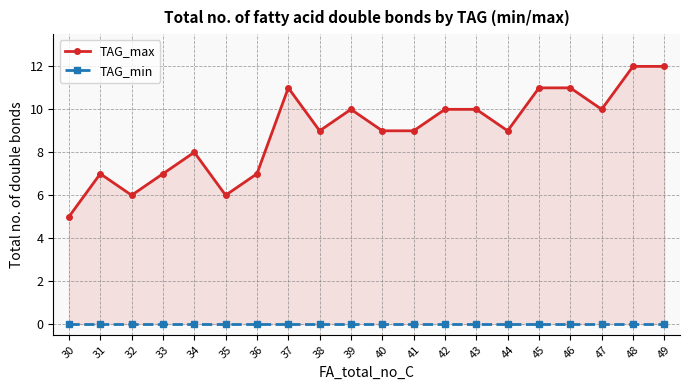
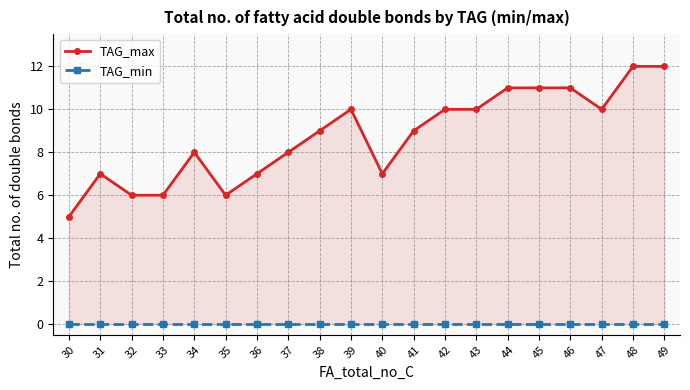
  {
    "TAG_max": {
      "30": 5,
      "31": 7,
      "32": 6,
-     "33": 7,
+     "33": 6,
      "34": 8,
      "35": 6,
      "36": 7,
-     "37": 11,
+     "37": 8,
      "38": 9,
      "39": 10,
-     "40": 9,
+     "40": 7,
      "41": 9,
      "42": 10,
      "43": 10,
-     "44": 9,
+     "44": 11,
      "45": 11,
      "46": 11,
      "47": 10,
      "48": 12,
      "49": 12
    },
    "TAG_min": {
      "30": 0,
      "31": 0,
      "32": 0,
      "33": 0,
      "34": 0,
      "35": 0,
      "36": 0,
      "37": 0,
      "38": 0,
      "39": 0,
      "40": 0,
      "41": 0,
      "42": 0,
      "43": 0,
      "44": 0,
      "45": 0,
      "46": 0,
      "47": 0,
      "48": 0,
      "49": 0
    }
  }
